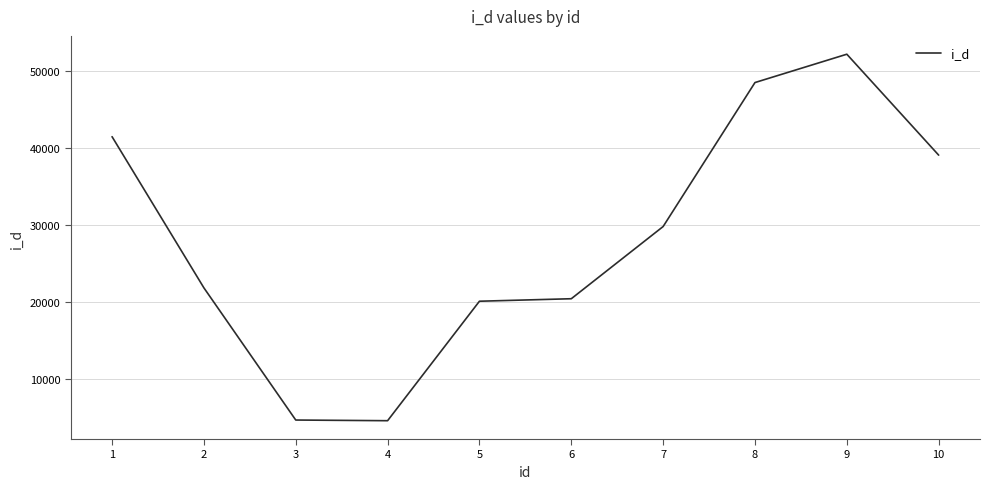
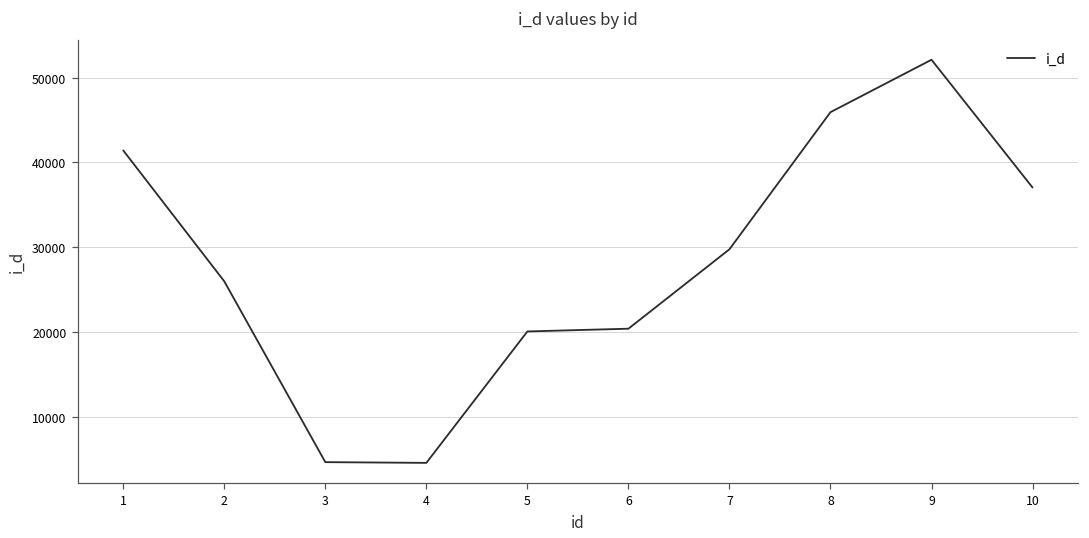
  {
    "1": 41000,
-   "2": 22000,
+   "2": 26000,
    "3": 5000,
    "4": 5000,
    "5": 20000,
    "6": 20000,
    "7": 30000,
-   "8": 48000,
+   "8": 46000,
    "9": 52000,
-   "10": 39000
+   "10": 37000
  }
